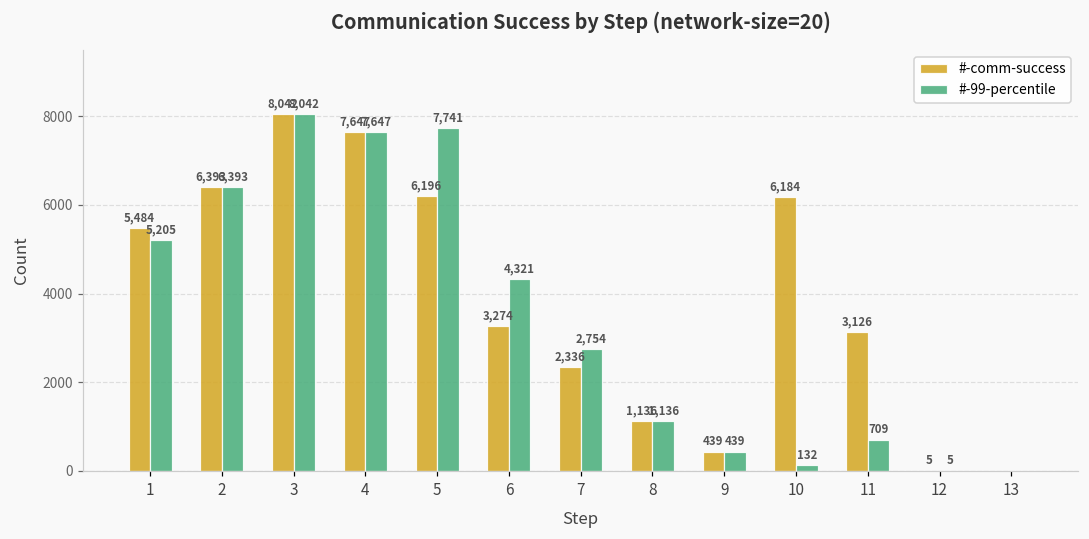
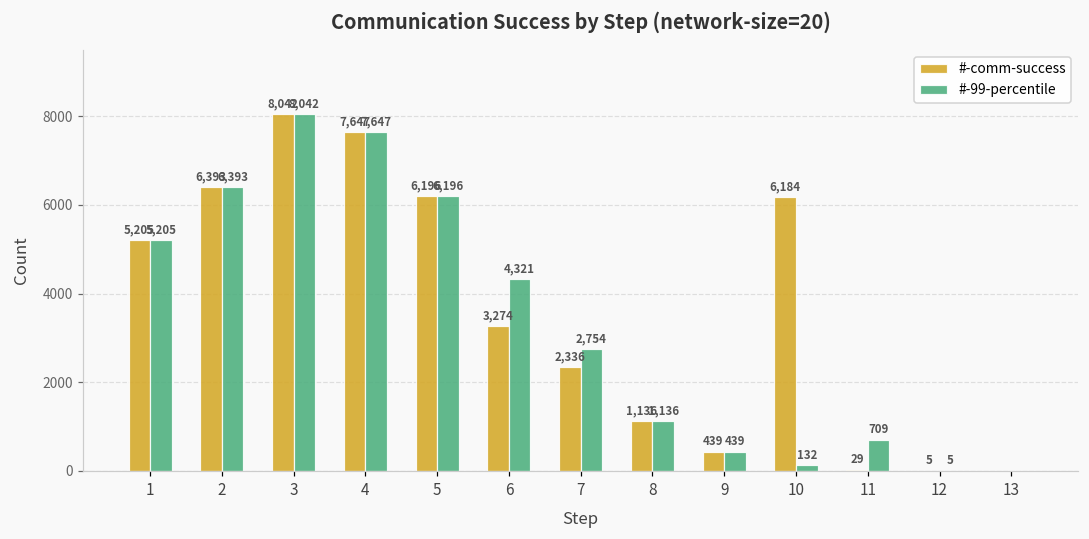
  {
    "#-comm-success": {
-     "1": "5,484",
+     "1": "5,205",
      "6": "3,274",
      "7": "2,336",
      "9": "439",
      "10": "6,184",
-     "11": "3,126",
+     "11": "29",
      "12": "5"
    },
    "#-99-percentile": {
-     "5": "7,741",
+     "5": "6,196",
      "6": "4,321",
      "7": "2,754",
      "9": "439",
      "10": "132",
      "11": "709",
      "12": "5"
    }
  }
